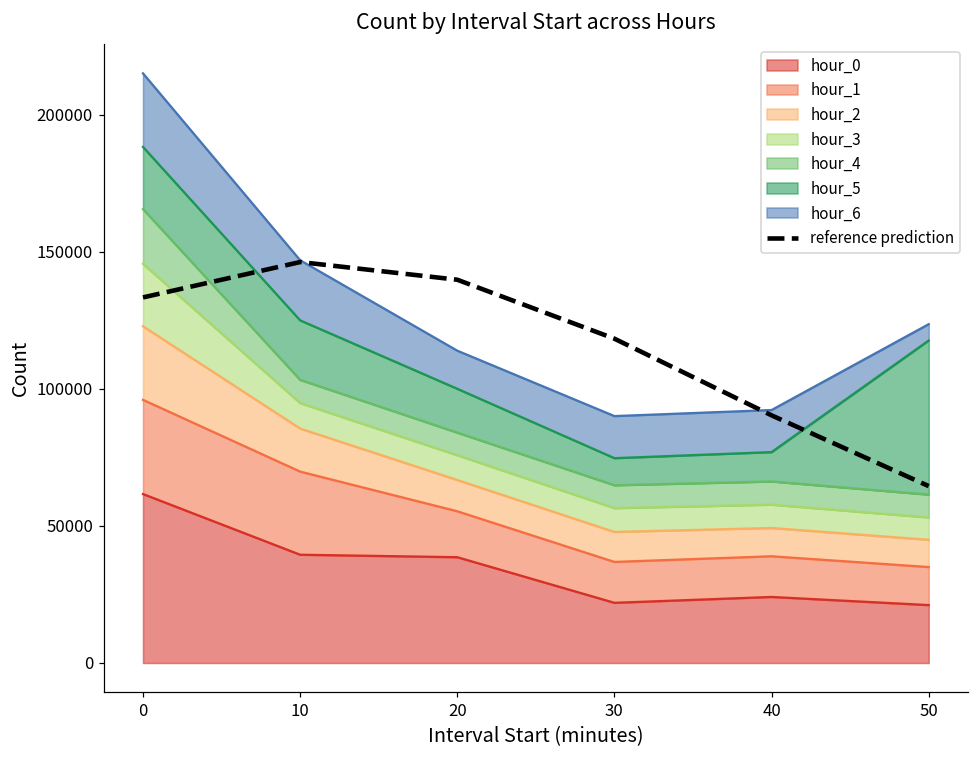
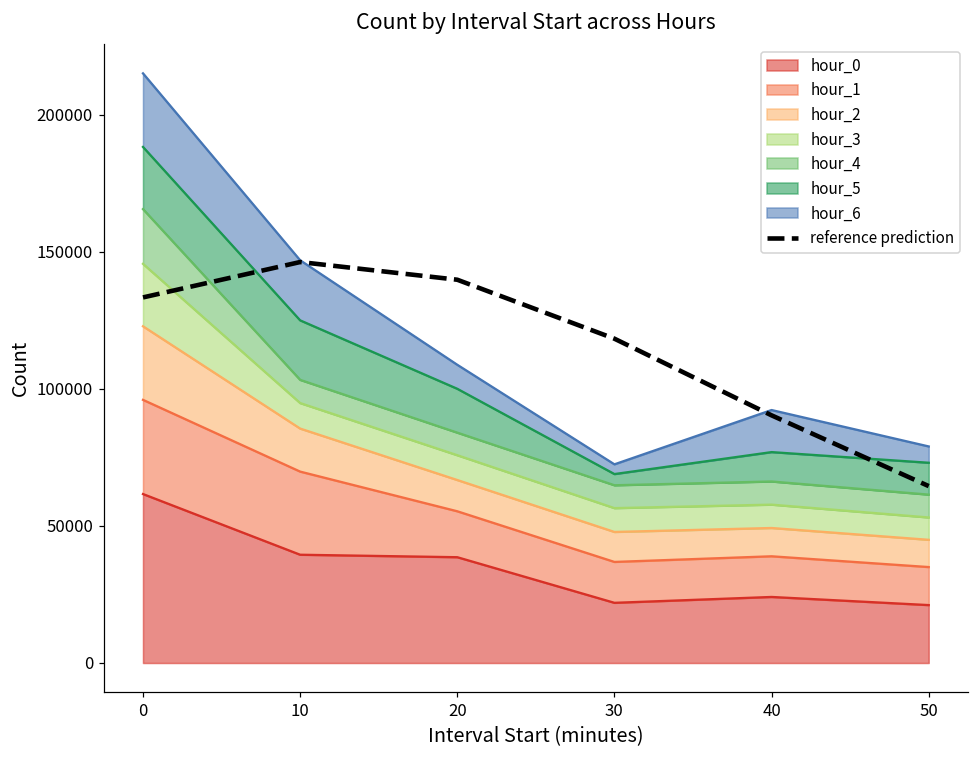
  {
    "hour_0": {
      "0": 62000,
      "10": 39000,
      "20": 39000,
      "30": 22000,
      "40": 24000,
      "50": 21000
    },
    "hour_5": {
      "0": 23000,
      "10": 22000,
      "20": 16000,
-     "30": 10000,
+     "30": 4000,
      "40": 11000,
-     "50": 56000
+     "50": 12000
    },
    "hour_6": {
      "0": 27000,
-     "20": 14000,
-     "30": 15000,
+     "20": 9000,
+     "30": 4000,
      "40": 15000,
      "50": 6000
    },
    "reference prediction": {
      "0": 133000,
      "20": 140000,
      "30": 118000,
      "40": 90000,
      "50": 65000
    }
  }
